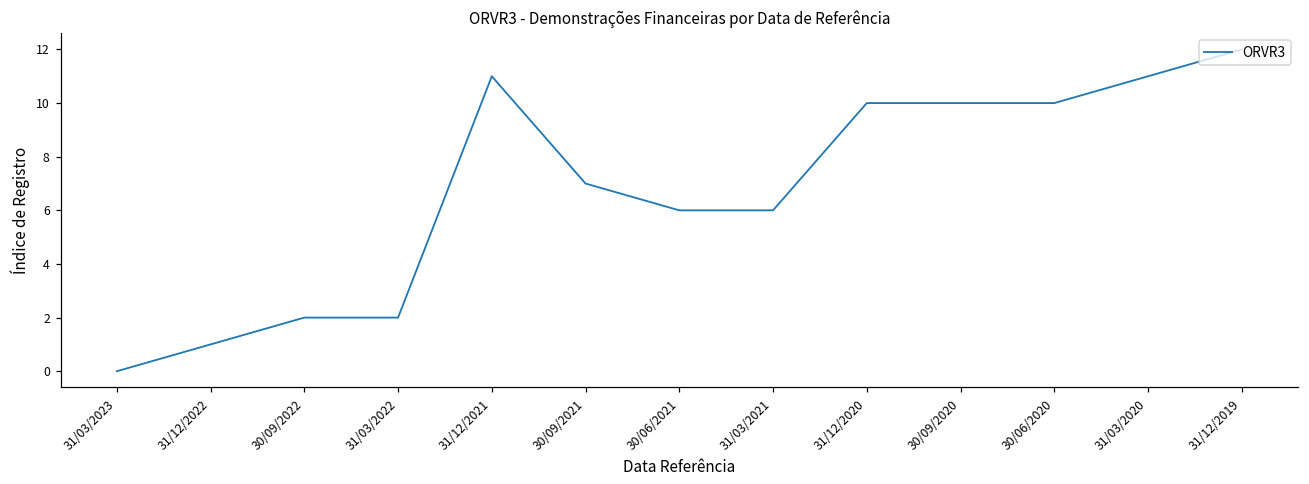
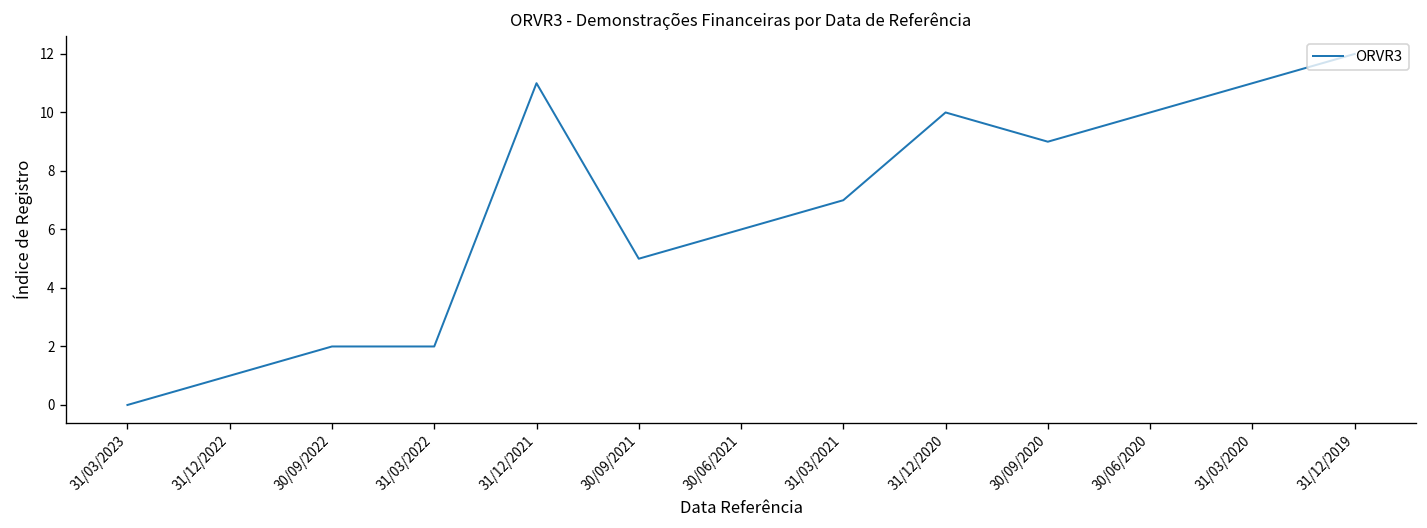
  {
    "31/03/2023": 0,
    "31/12/2022": 1,
    "30/09/2022": 2,
    "31/03/2022": 2,
    "31/12/2021": 11,
-   "30/09/2021": 7,
+   "30/09/2021": 5,
    "30/06/2021": 6,
-   "31/03/2021": 6,
+   "31/03/2021": 7,
    "31/12/2020": 10,
-   "30/09/2020": 10,
+   "30/09/2020": 9,
    "30/06/2020": 10,
    "31/03/2020": 11
  }
